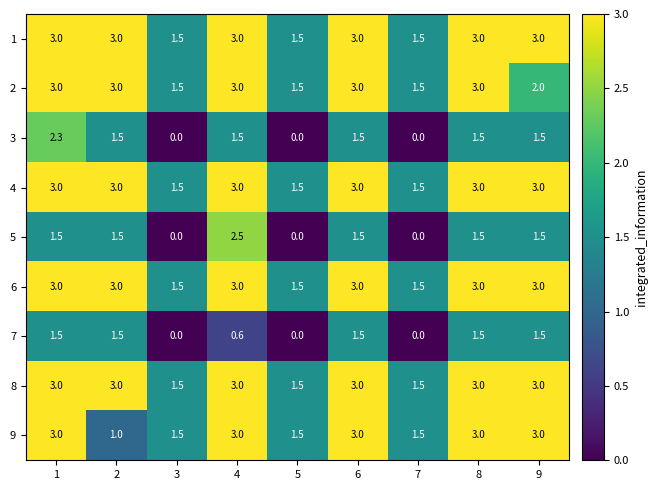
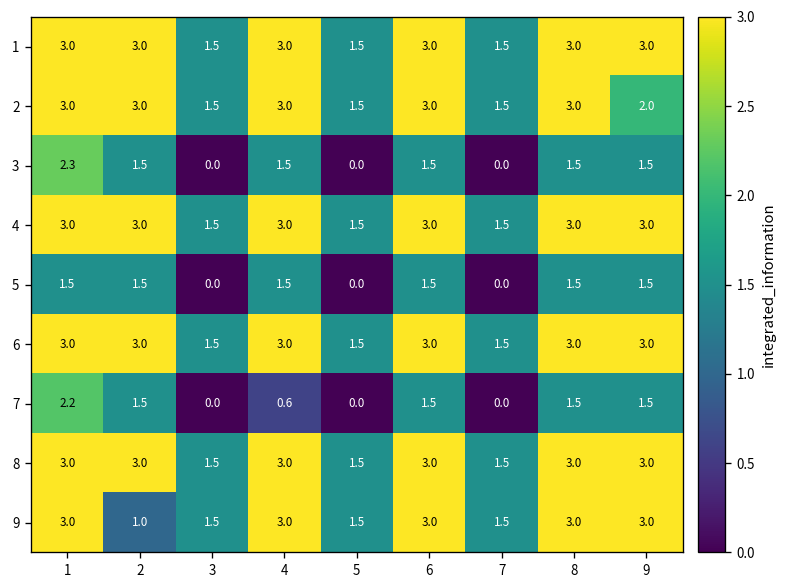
  {
    "1": {
      "1": 3.0,
      "2": 3.0,
      "3": 1.5,
      "4": 3.0,
      "5": 1.5,
      "6": 3.0,
      "7": 1.5,
      "8": 3.0,
      "9": 3.0
    },
    "2": {
      "1": 3.0,
      "2": 3.0,
      "3": 1.5,
      "4": 3.0,
      "5": 1.5,
      "6": 3.0,
      "7": 1.5,
      "8": 3.0,
      "9": 2.0
    },
    "3": {
      "1": 2.3,
      "2": 1.5,
      "3": 0.0,
      "4": 1.5,
      "5": 0.0,
      "6": 1.5,
      "7": 0.0,
      "8": 1.5,
      "9": 1.5
    },
    "4": {
      "1": 3.0,
      "2": 3.0,
      "3": 1.5,
      "4": 3.0,
      "5": 1.5,
      "6": 3.0,
      "7": 1.5,
      "8": 3.0,
      "9": 3.0
    },
    "5": {
      "1": 1.5,
      "2": 1.5,
      "3": 0.0,
-     "4": 2.5,
+     "4": 1.5,
      "5": 0.0,
      "6": 1.5,
      "7": 0.0,
      "8": 1.5,
      "9": 1.5
    },
    "6": {
      "1": 3.0,
      "2": 3.0,
      "3": 1.5,
      "4": 3.0,
      "5": 1.5,
      "6": 3.0,
      "7": 1.5,
      "8": 3.0,
      "9": 3.0
    },
    "7": {
-     "1": 1.5,
+     "1": 2.2,
      "2": 1.5,
      "3": 0.0,
      "4": 0.6,
      "5": 0.0,
      "6": 1.5,
      "7": 0.0,
      "8": 1.5,
      "9": 1.5
    },
    "8": {
      "1": 3.0,
      "2": 3.0,
      "3": 1.5,
      "4": 3.0,
      "5": 1.5,
      "6": 3.0,
      "7": 1.5,
      "8": 3.0,
      "9": 3.0
    },
    "9": {
      "1": 3.0,
      "2": 1.0,
      "3": 1.5,
      "4": 3.0,
      "5": 1.5,
      "6": 3.0,
      "7": 1.5,
      "8": 3.0,
      "9": 3.0
    }
  }
